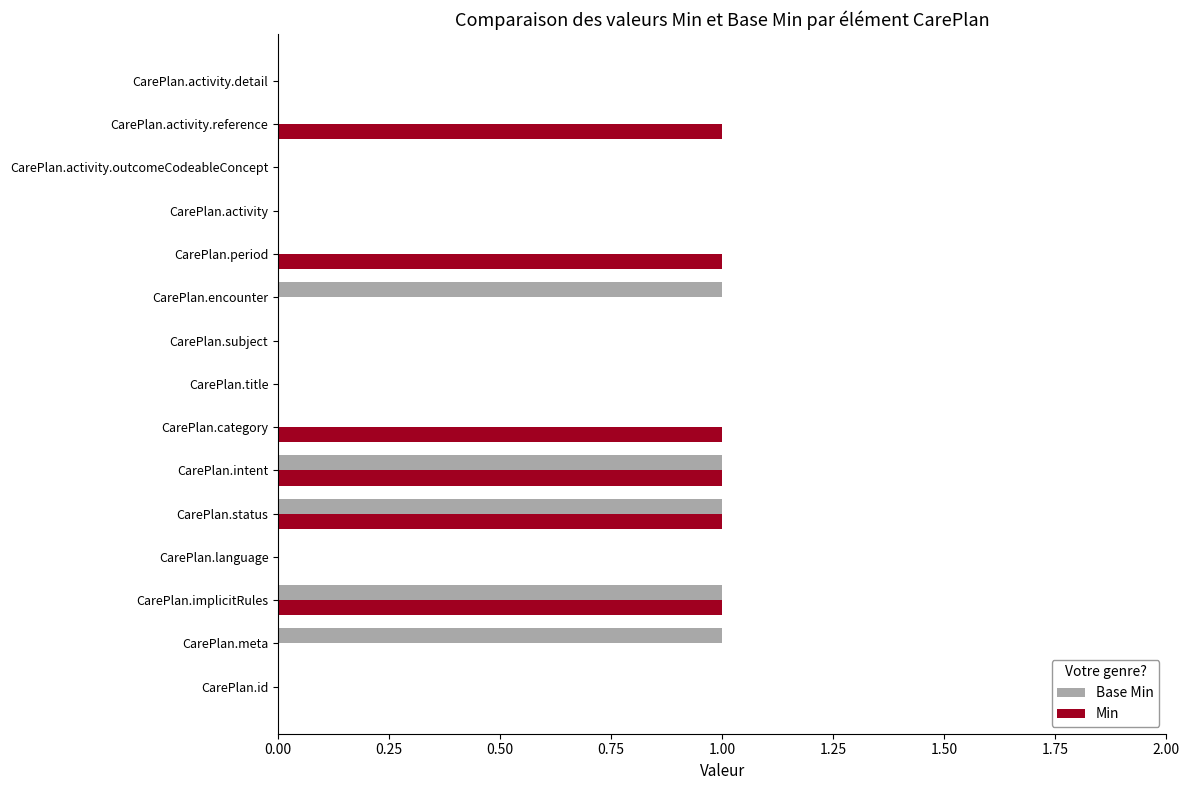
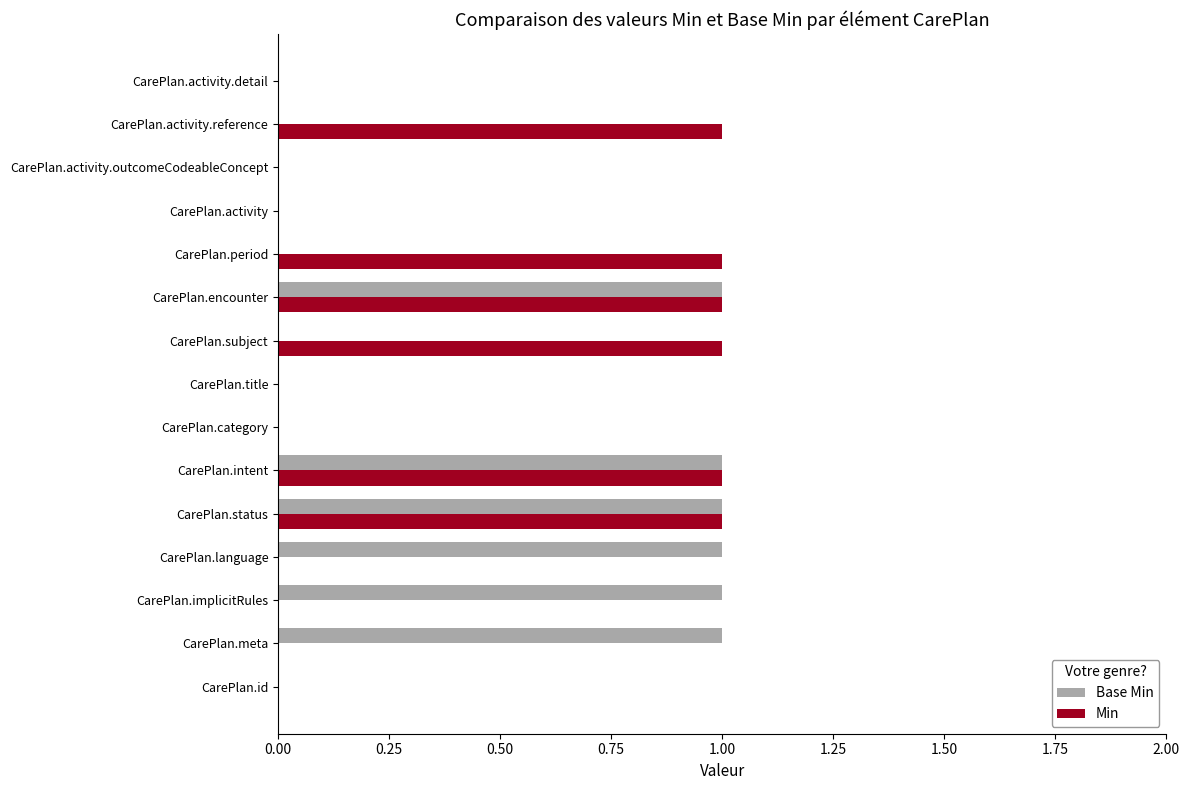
  {
    "Base Min": {
      "CarePlan.activity.detail": 0,
      "CarePlan.activity.reference": 0,
      "CarePlan.activity.outcomeCodeableConcept": 0,
      "CarePlan.activity": 0,
      "CarePlan.period": 0,
      "CarePlan.encounter": 1,
      "CarePlan.subject": 0,
      "CarePlan.title": 0,
      "CarePlan.category": 0,
      "CarePlan.intent": 1,
      "CarePlan.status": 1,
-     "CarePlan.language": 0,
+     "CarePlan.language": 1,
      "CarePlan.implicitRules": 1,
      "CarePlan.meta": 1,
      "CarePlan.id": 0
    },
    "Min": {
      "CarePlan.activity.detail": 0,
      "CarePlan.activity.reference": 1,
      "CarePlan.activity.outcomeCodeableConcept": 0,
      "CarePlan.activity": 0,
      "CarePlan.period": 1,
-     "CarePlan.encounter": 0,
-     "CarePlan.subject": 0,
+     "CarePlan.encounter": 1,
+     "CarePlan.subject": 1,
      "CarePlan.title": 0,
-     "CarePlan.category": 1,
+     "CarePlan.category": 0,
      "CarePlan.intent": 1,
      "CarePlan.status": 1,
      "CarePlan.language": 0,
-     "CarePlan.implicitRules": 1,
+     "CarePlan.implicitRules": 0,
      "CarePlan.meta": 0,
      "CarePlan.id": 0
    }
  }
